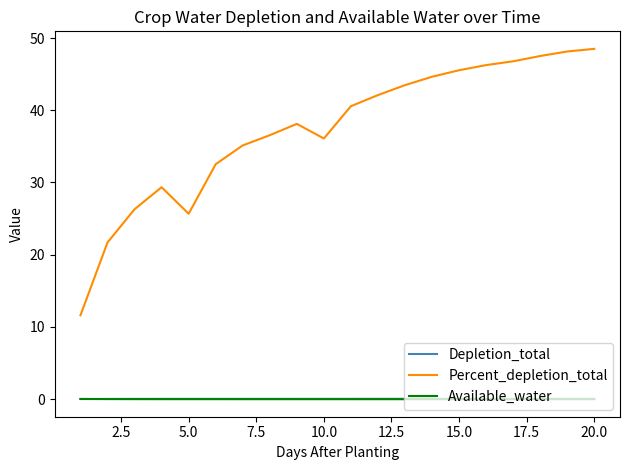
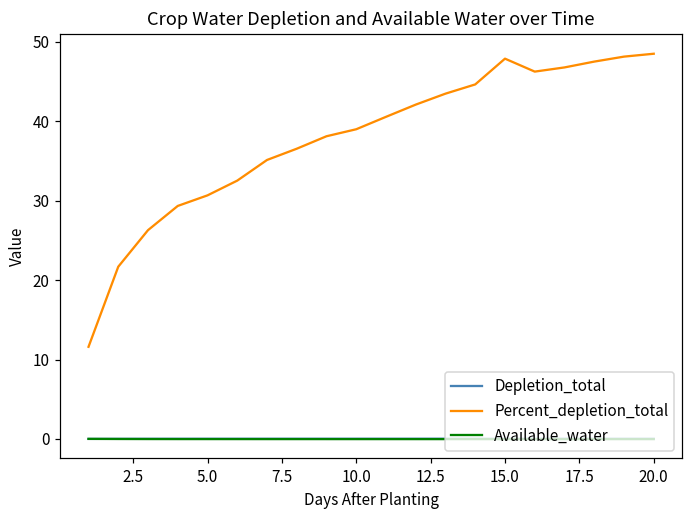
  {
    "Available_water": {
      "5.0": 0,
      "10.0": 0
    },
    "Percent_depletion_total": {
-     "5.0": 26,
-     "10.0": 36,
-     "15.0": 46,
+     "5.0": 31,
+     "10.0": 39,
+     "15.0": 48,
      "20.0": 48
    }
  }
